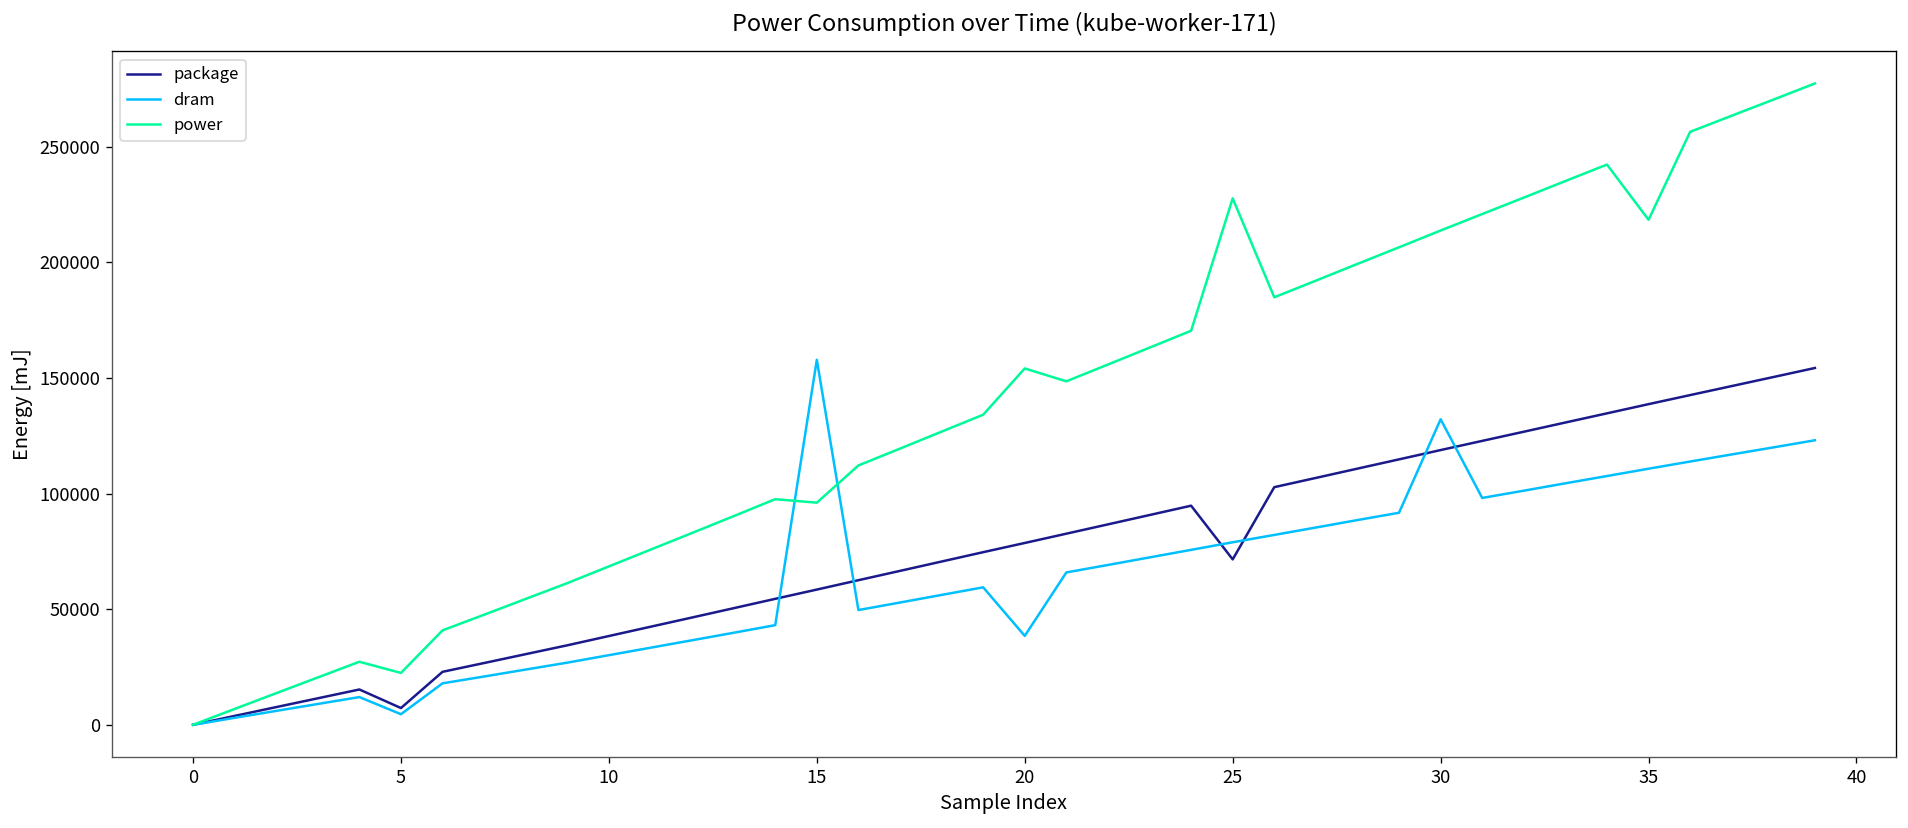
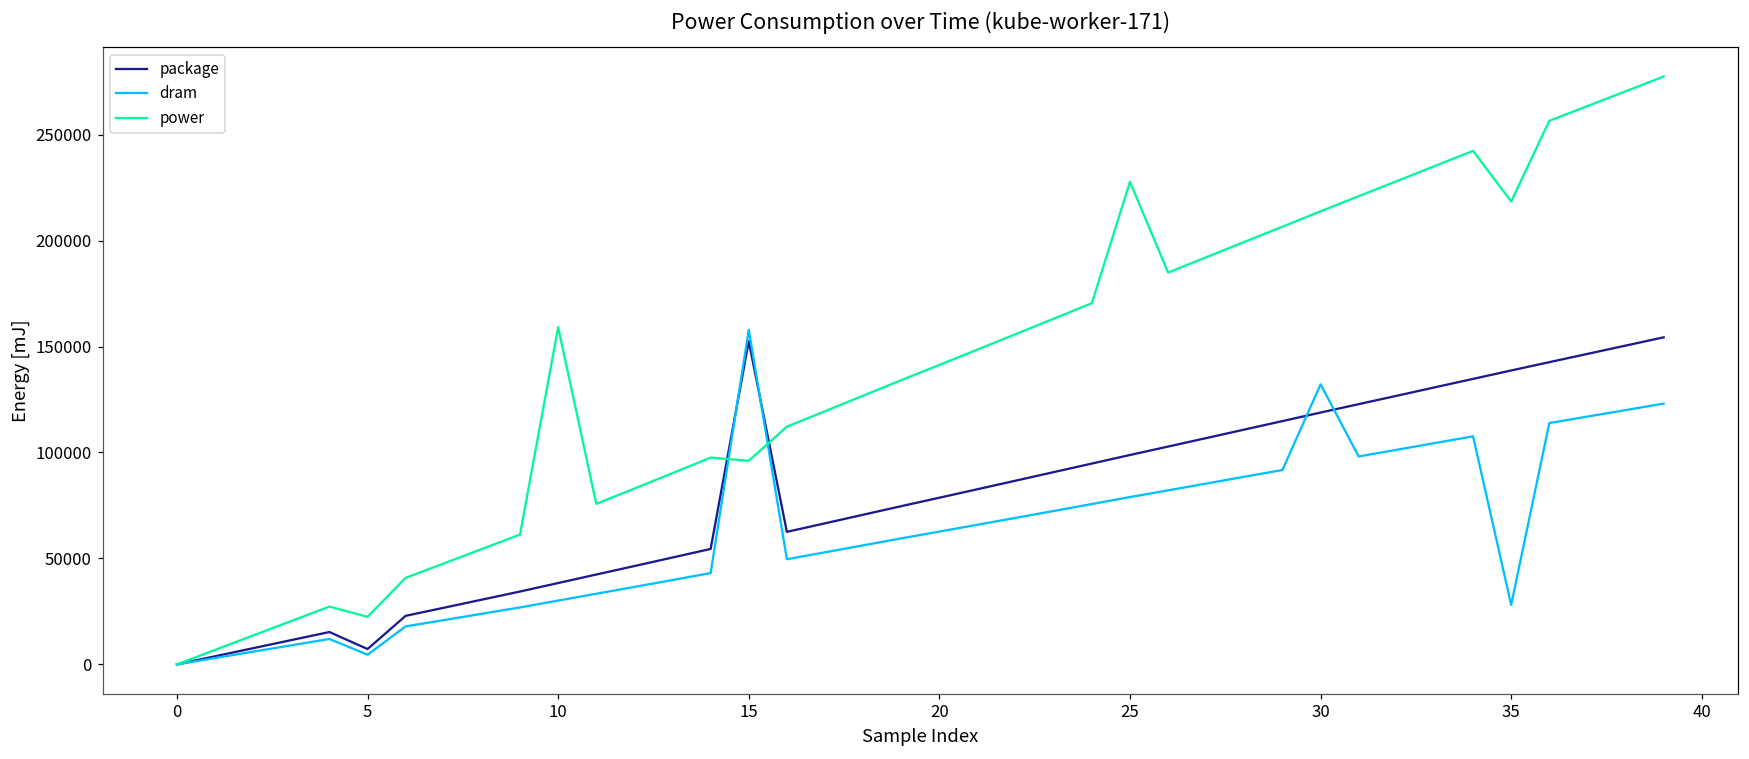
  {
    "package": {
      "5": 7000,
      "10": 38000,
-     "15": 58000,
+     "15": 152000,
      "20": 79000,
-     "25": 72000,
+     "25": 99000,
      "30": 119000,
      "35": 139000
    },
    "dram": {
      "5": 5000,
      "10": 30000,
      "15": 158000,
-     "20": 38000,
+     "20": 63000,
      "25": 79000,
      "30": 132000,
-     "35": 111000
+     "35": 28000
    },
    "power": {
      "5": 22000,
-     "10": 69000,
+     "10": 159000,
      "15": 96000,
-     "20": 154000,
+     "20": 141000,
      "25": 228000,
      "30": 214000,
      "35": 218000
    }
  }
